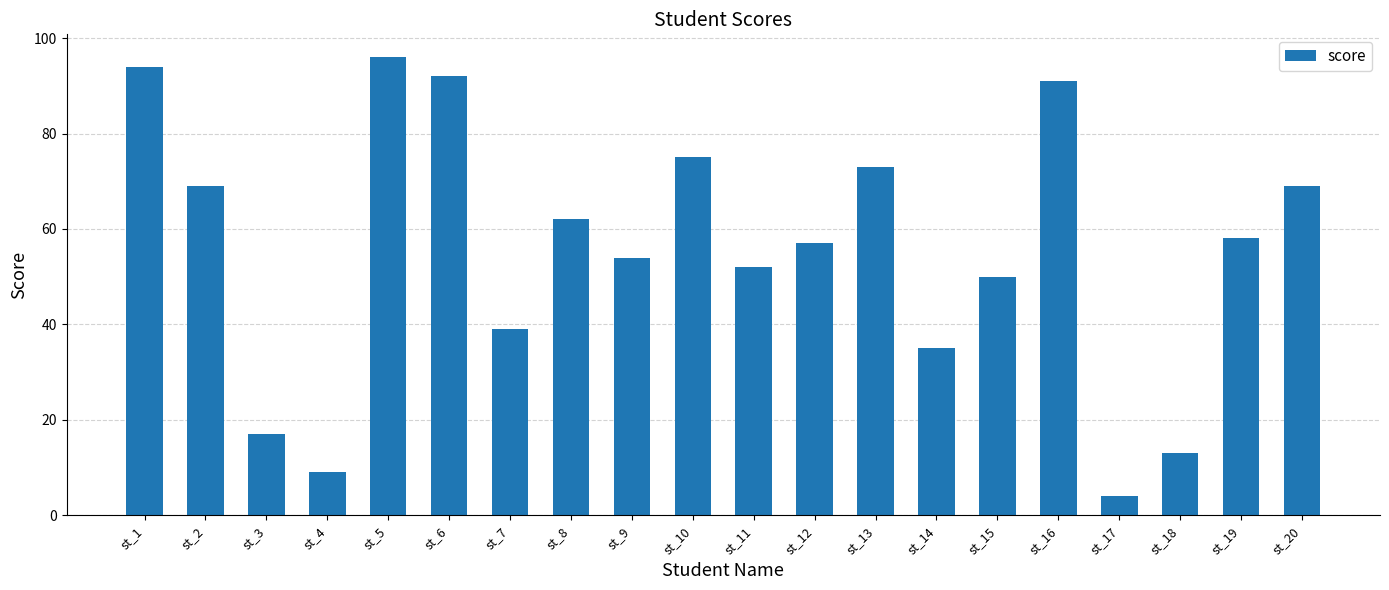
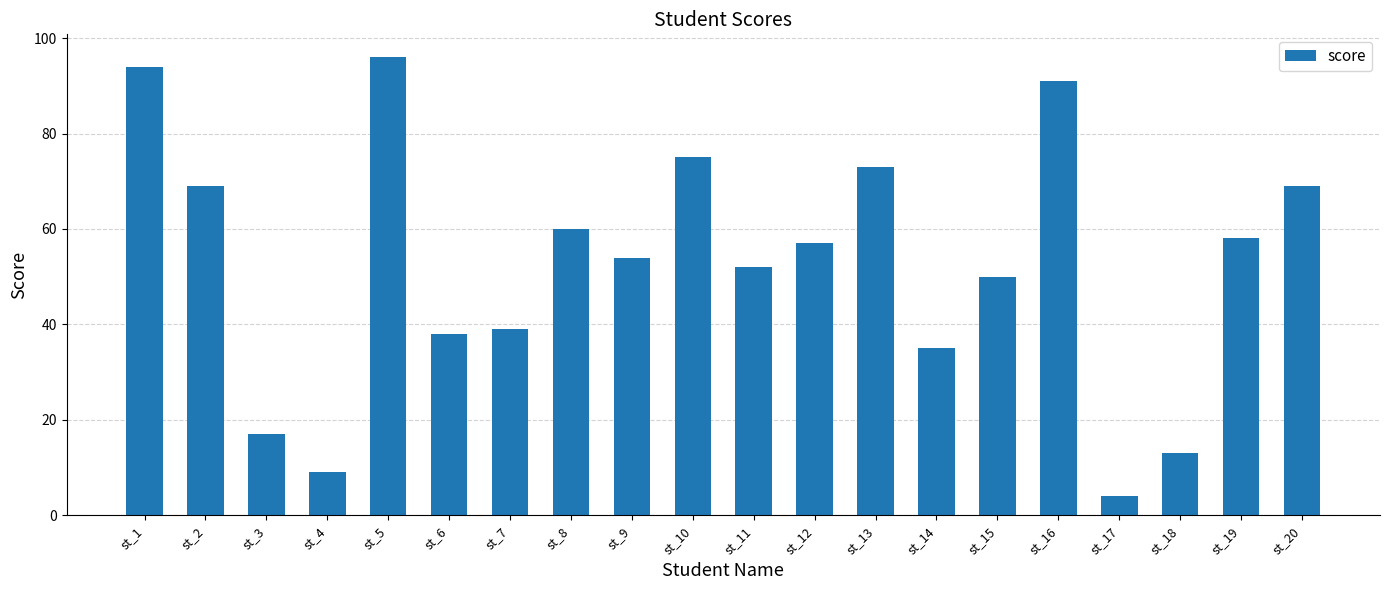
  {
    "st_1": 94,
    "st_2": 69,
    "st_3": 17,
    "st_4": 9,
    "st_5": 96,
-   "st_6": 92,
+   "st_6": 38,
    "st_7": 39,
-   "st_8": 62,
+   "st_8": 60,
    "st_9": 54,
    "st_10": 75,
    "st_11": 52,
    "st_12": 57,
    "st_13": 73,
    "st_14": 35,
    "st_15": 50,
    "st_16": 91,
    "st_17": 4,
    "st_18": 13,
    "st_19": 58,
    "st_20": 69
  }
